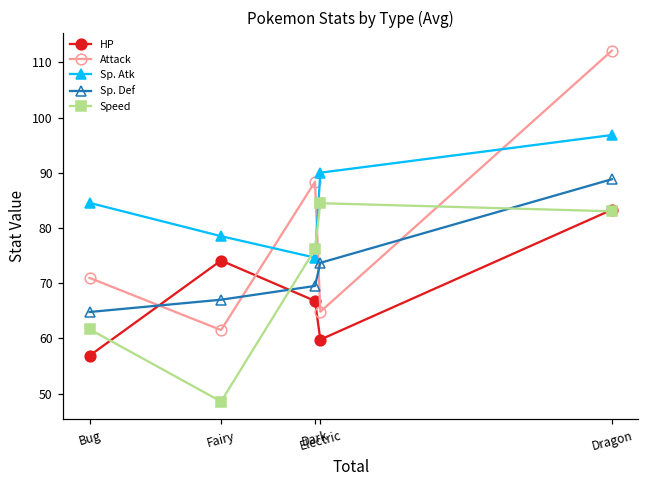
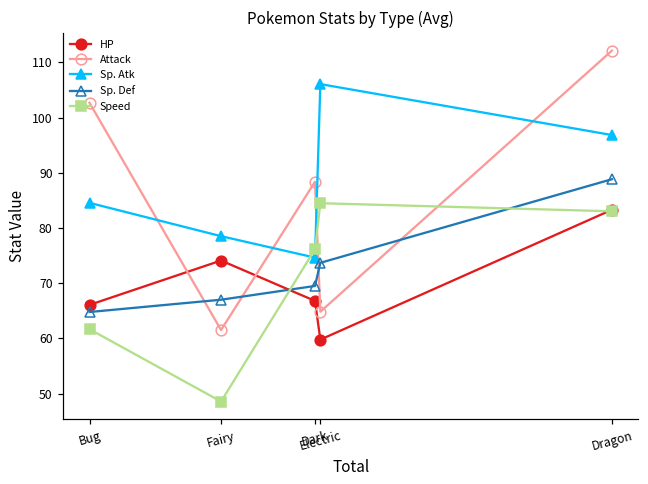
  {
    "HP": {
-     "Bug": 57,
+     "Bug": 66,
      "Fairy": 74,
      "Dark": 67,
      "Electric": 60
    },
    "Attack": {
-     "Bug": 71,
+     "Bug": 103,
      "Fairy": 62,
      "Dark": 88,
      "Electric": 65,
      "Dragon": 112
    },
    "Sp. Atk": {
      "Bug": 85,
      "Fairy": 79,
      "Dark": 75,
-     "Electric": 90,
+     "Electric": 106,
      "Dragon": 97
    },
    "Sp. Def": {
      "Bug": 65,
      "Fairy": 67,
      "Dark": 70,
      "Electric": 74,
      "Dragon": 89
    },
    "Speed": {
      "Bug": 62,
      "Fairy": 49,
      "Dark": 76,
      "Electric": 85
    }
  }
